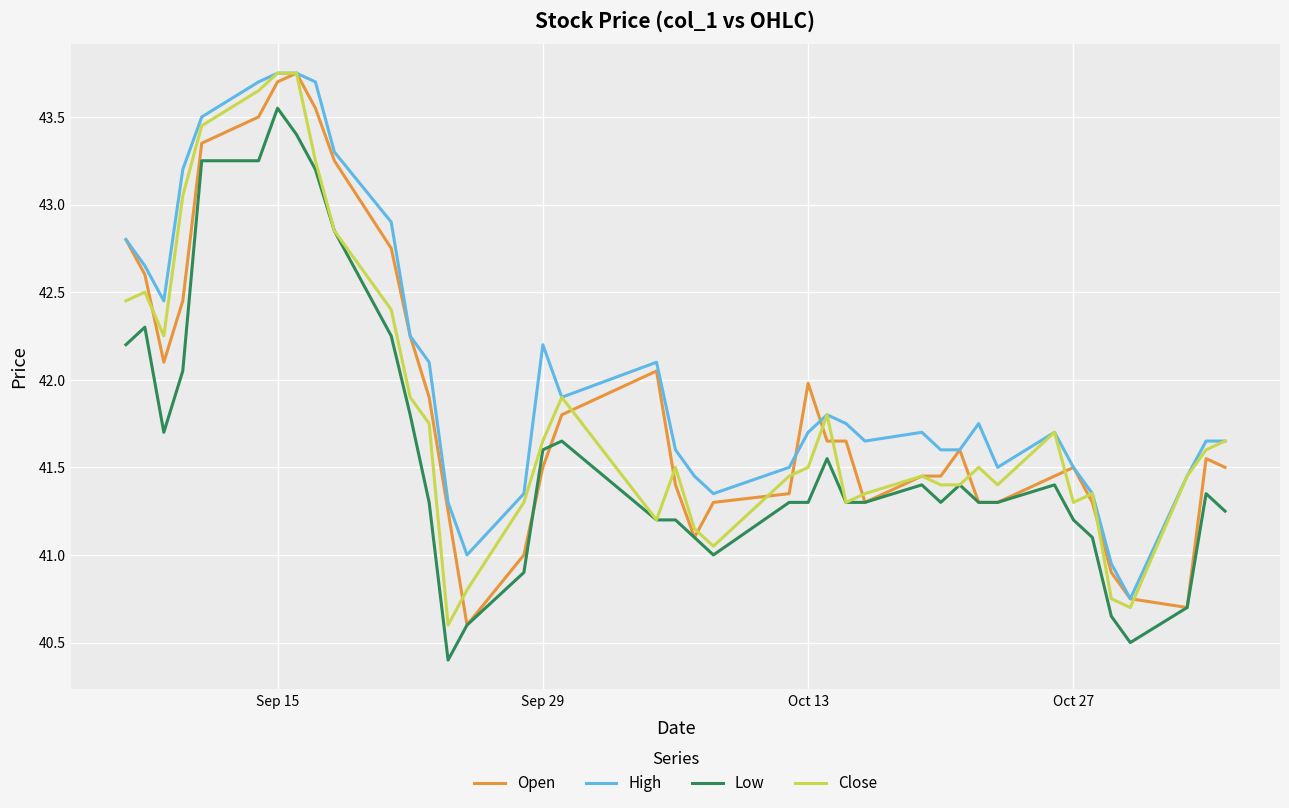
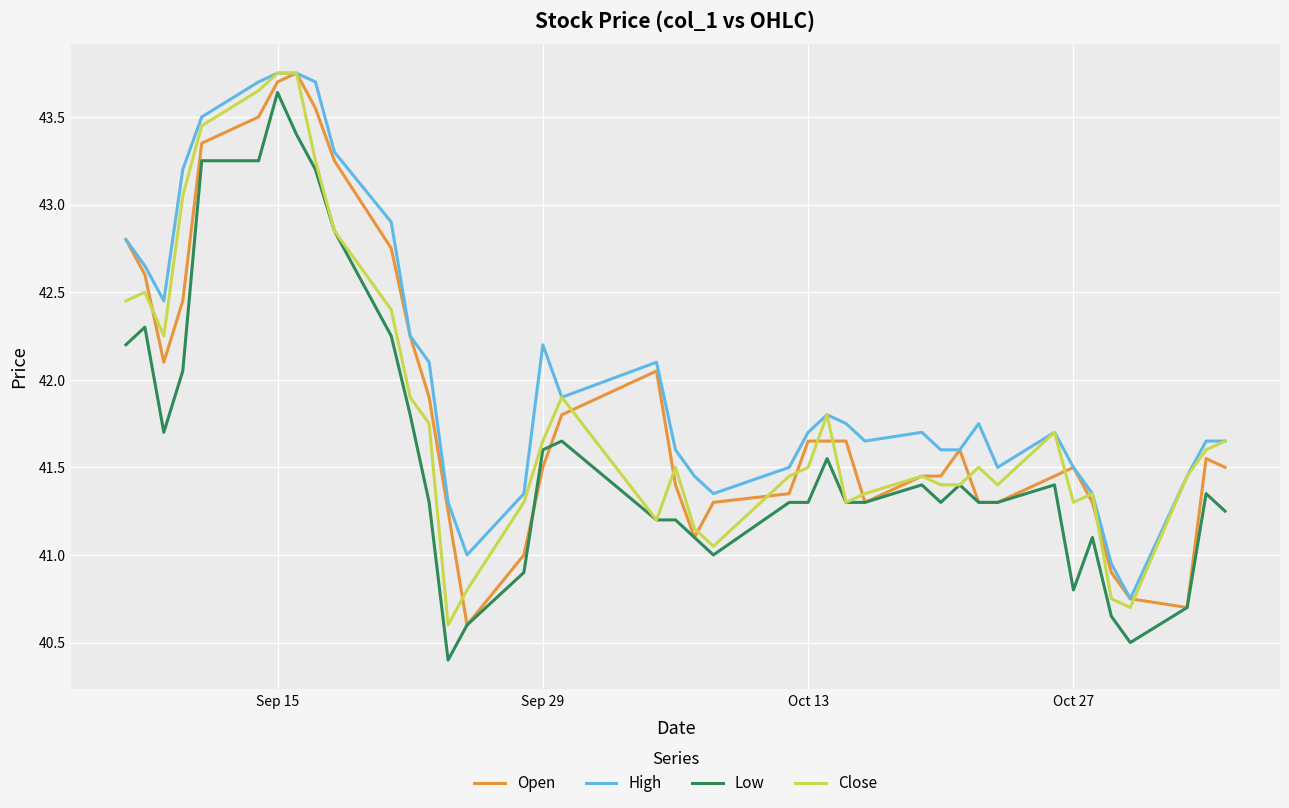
  {
    "Open": {
      "Sep 15": 43.70,
      "Sep 29": 41.50,
-     "Oct 13": 41.98
+     "Oct 13": 41.65
    },
    "High": {
      "Sep 29": 42.20,
      "Oct 13": 41.70
    },
    "Low": {
-     "Sep 15": 43.55,
+     "Sep 15": 43.64,
      "Sep 29": 41.60,
      "Oct 13": 41.30,
-     "Oct 27": 41.2
+     "Oct 27": 40.8
    },
    "Close": {
      "Sep 29": 41.65,
      "Oct 13": 41.50,
      "Oct 27": 41.30
    }
  }
